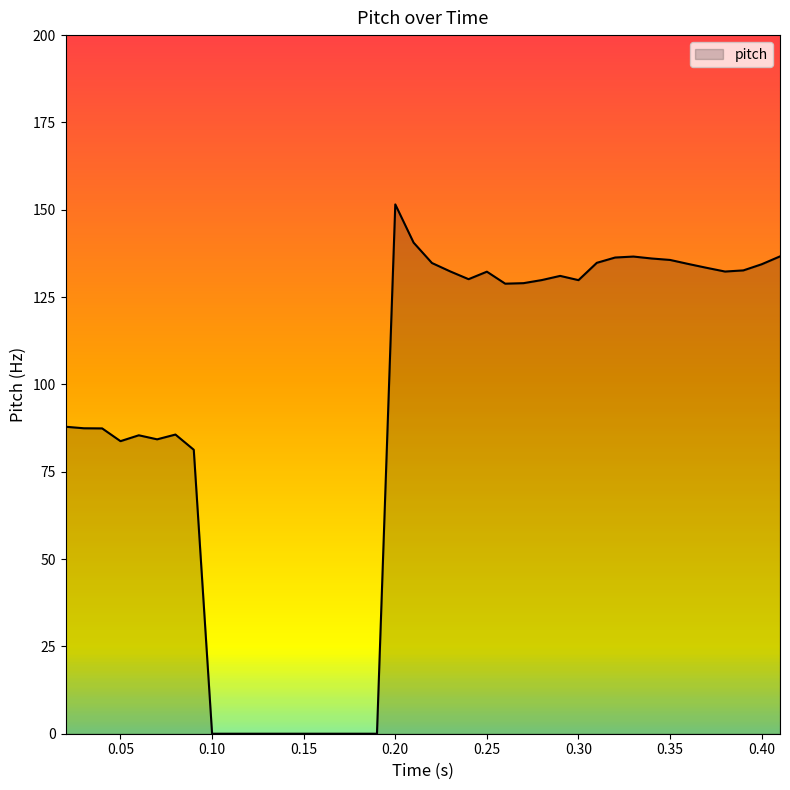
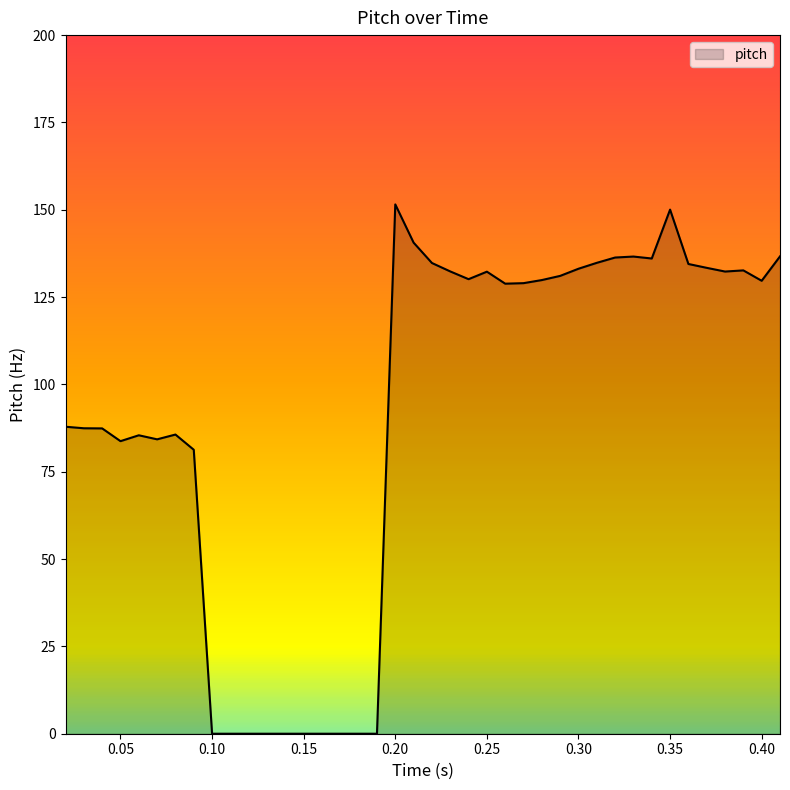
  {
    "0.05": 84,
    "0.10": 0,
    "0.15": 0,
    "0.20": 152,
    "0.25": 132,
-   "0.30": 130,
-   "0.35": 136,
-   "0.40": 134
+   "0.30": 133,
+   "0.35": 150,
+   "0.40": 130
  }
